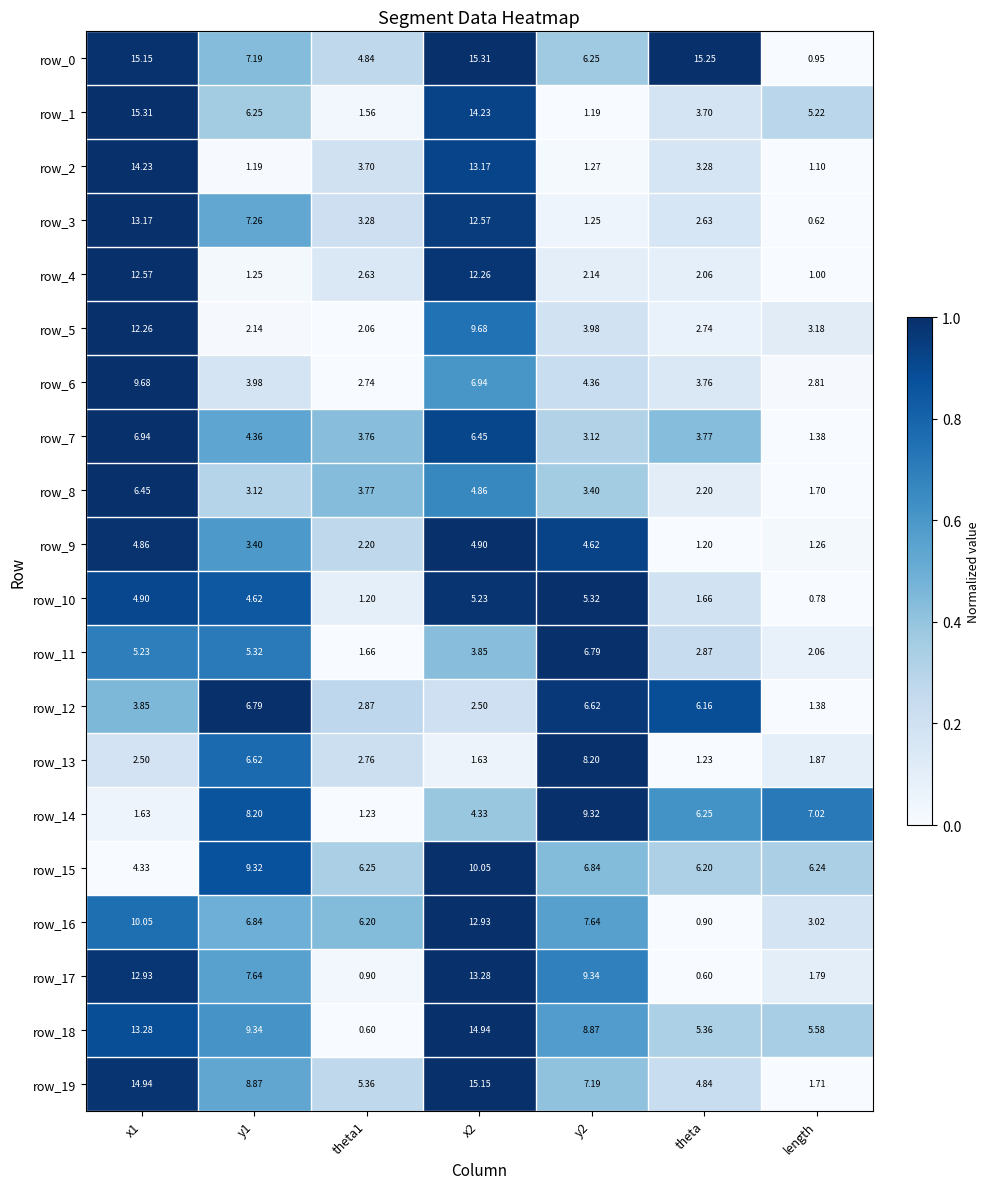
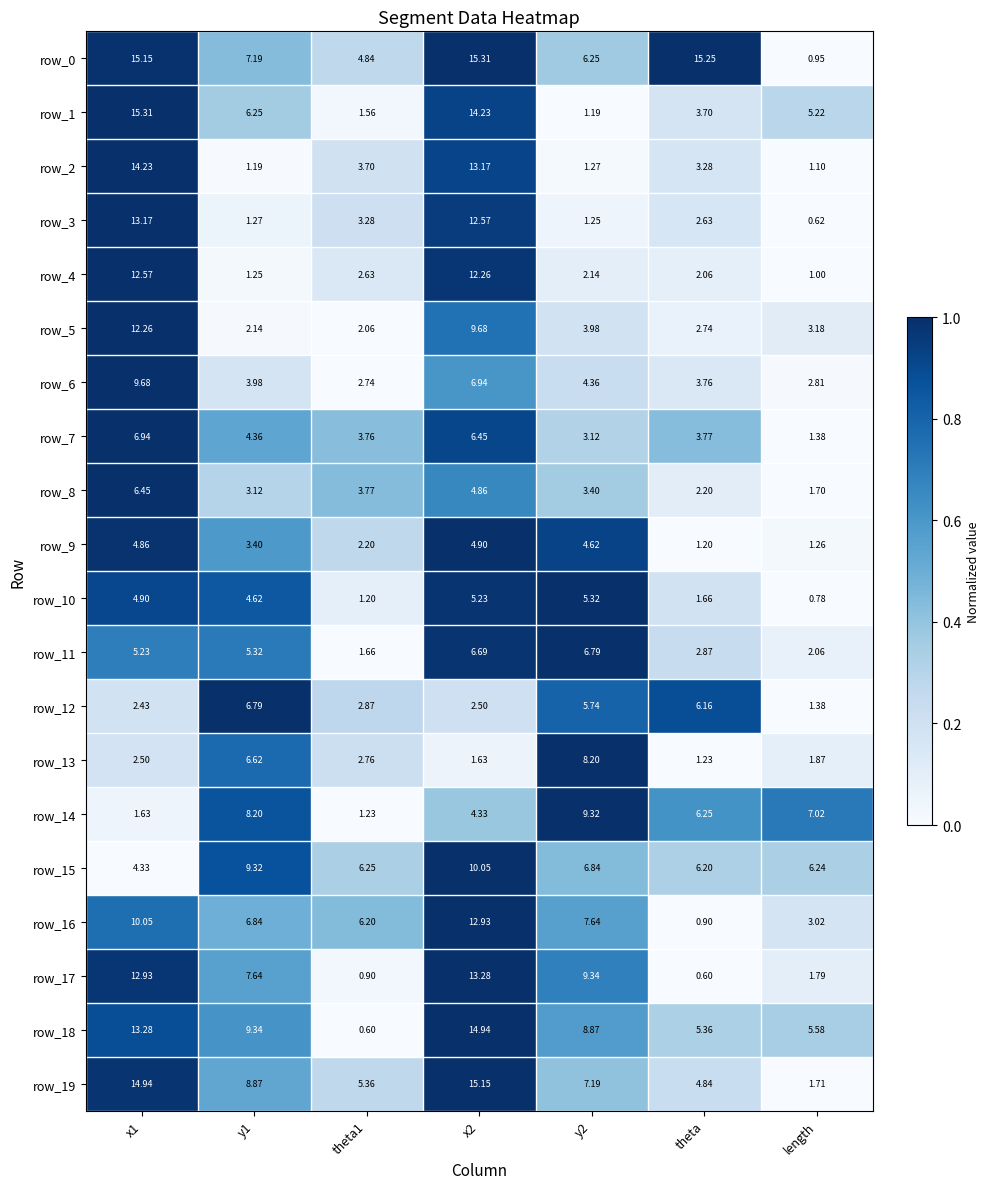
  {
    "row_0": {
      "x1": 15.15,
      "y1": 7.19,
      "theta1": 4.84,
      "x2": 15.31,
      "y2": 6.25,
      "theta": 15.25,
      "length": 0.95
    },
    "row_1": {
      "x1": 15.31,
      "y1": 6.25,
      "theta1": 1.56,
      "x2": 14.23,
      "y2": 1.19,
      "theta": 3.70,
      "length": 5.22
    },
    "row_2": {
      "x1": 14.23,
      "y1": 1.19,
      "theta1": 3.70,
      "x2": 13.17,
      "y2": 1.27,
      "theta": 3.28,
      "length": 1.10
    },
    "row_3": {
      "x1": 13.17,
-     "y1": 7.26,
+     "y1": 1.27,
      "theta1": 3.28,
      "x2": 12.57,
      "y2": 1.25,
      "theta": 2.63,
      "length": 0.62
    },
    "row_4": {
      "x1": 12.57,
      "y1": 1.25,
      "theta1": 2.63,
      "x2": 12.26,
      "y2": 2.14,
      "theta": 2.06,
      "length": 1.00
    },
    "row_5": {
      "x1": 12.26,
      "y1": 2.14,
      "theta1": 2.06,
      "x2": 9.68,
      "y2": 3.98,
      "theta": 2.74,
      "length": 3.18
    },
    "row_6": {
      "x1": 9.68,
      "y1": 3.98,
      "theta1": 2.74,
      "x2": 6.94,
      "y2": 4.36,
      "theta": 3.76,
      "length": 2.81
    },
    "row_7": {
      "x1": 6.94,
      "y1": 4.36,
      "theta1": 3.76,
      "x2": 6.45,
      "y2": 3.12,
      "theta": 3.77,
      "length": 1.38
    },
    "row_8": {
      "x1": 6.45,
      "y1": 3.12,
      "theta1": 3.77,
      "x2": 4.86,
      "y2": 3.40,
      "theta": 2.20,
      "length": 1.70
    },
    "row_9": {
      "x1": 4.86,
      "y1": 3.40,
      "theta1": 2.20,
      "x2": 4.90,
      "y2": 4.62,
      "theta": 1.20,
      "length": 1.26
    },
    "row_10": {
      "x1": 4.90,
      "y1": 4.62,
      "theta1": 1.20,
      "x2": 5.23,
      "y2": 5.32,
      "theta": 1.66,
      "length": 0.78
    },
    "row_11": {
      "x1": 5.23,
      "y1": 5.32,
      "theta1": 1.66,
-     "x2": 3.85,
+     "x2": 6.69,
      "y2": 6.79,
      "theta": 2.87,
      "length": 2.06
    },
    "row_12": {
-     "x1": 3.85,
+     "x1": 2.43,
      "y1": 6.79,
      "theta1": 2.87,
      "x2": 2.50,
-     "y2": 6.62,
+     "y2": 5.74,
      "theta": 6.16,
      "length": 1.38
    },
    "row_13": {
      "x1": 2.50,
      "y1": 6.62,
      "theta1": 2.76,
      "x2": 1.63,
      "y2": 8.20,
      "theta": 1.23,
      "length": 1.87
    },
    "row_14": {
      "x1": 1.63,
      "y1": 8.20,
      "theta1": 1.23,
      "x2": 4.33,
      "y2": 9.32,
      "theta": 6.25,
      "length": 7.02
    },
    "row_15": {
      "x1": 4.33,
      "y1": 9.32,
      "theta1": 6.25,
      "x2": 10.05,
      "y2": 6.84,
      "theta": 6.20,
      "length": 6.24
    },
    "row_16": {
      "x1": 10.05,
      "y1": 6.84,
      "theta1": 6.20,
      "x2": 12.93,
      "y2": 7.64,
      "theta": 0.90,
      "length": 3.02
    },
    "row_17": {
      "x1": 12.93,
      "y1": 7.64,
      "theta1": 0.90,
      "x2": 13.28,
      "y2": 9.34,
      "theta": 0.60,
      "length": 1.79
    },
    "row_18": {
      "x1": 13.28,
      "y1": 9.34,
      "theta1": 0.60,
      "x2": 14.94,
      "y2": 8.87,
      "theta": 5.36,
      "length": 5.58
    },
    "row_19": {
      "x1": 14.94,
      "y1": 8.87,
      "theta1": 5.36,
      "x2": 15.15,
      "y2": 7.19,
      "theta": 4.84,
      "length": 1.71
    }
  }
